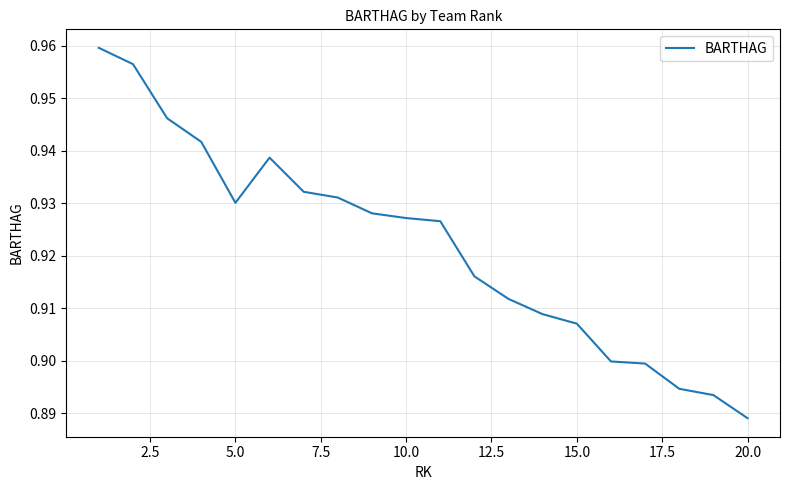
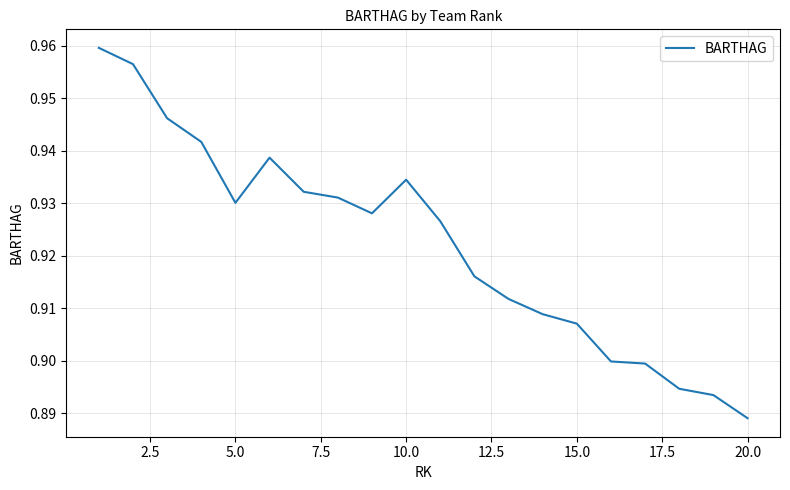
  {
    "5.0": 0.930,
-   "10.0": 0.927,
+   "10.0": 0.935,
    "15.0": 0.907,
    "20.0": 0.889
  }
